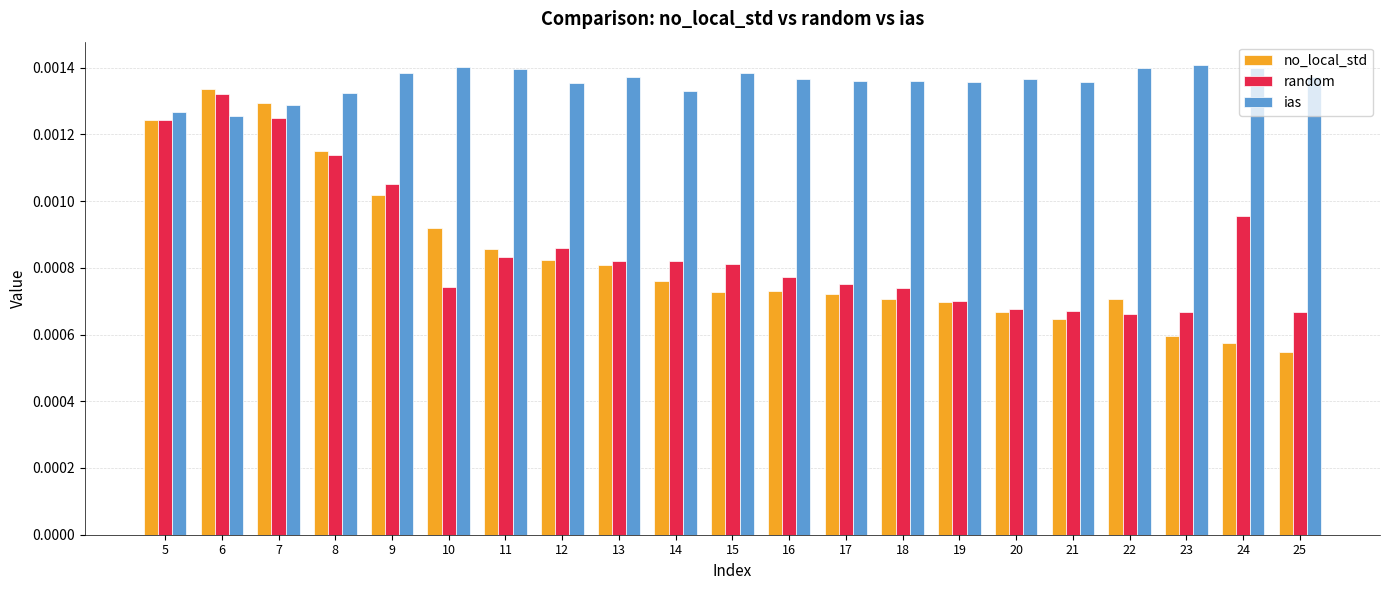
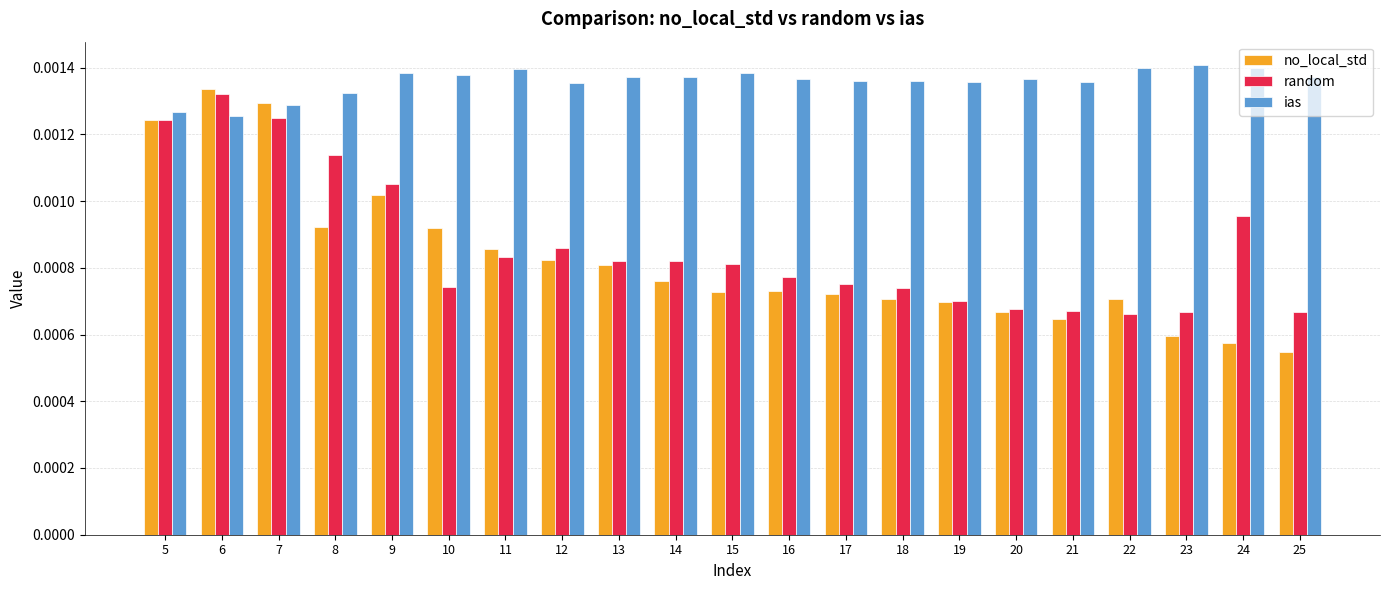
  {
    "no_local_std": {
      "5": 0.00124,
      "6": 0.00134,
      "7": 0.00129,
-     "8": 0.00115,
+     "8": 0.00092,
      "9": 0.00102,
      "10": 0.00092,
      "11": 0.00085,
      "12": 0.00082,
      "13": 0.00081,
      "14": 0.00076,
      "15": 0.00073,
      "16": 0.00073,
      "17": 0.00072,
      "18": 0.00071,
      "19": 0.00070,
      "20": 0.00067,
      "21": 0.00065,
      "22": 0.00071,
      "23": 0.00059,
      "24": 0.00057,
      "25": 0.00055
    },
    "random": {
      "5": 0.00124,
      "6": 0.00132,
      "7": 0.00125,
      "8": 0.00114,
      "9": 0.00105,
      "10": 0.00074,
      "11": 0.00083,
      "12": 0.00086,
      "13": 0.00082,
      "14": 0.00082,
      "15": 0.00081,
      "16": 0.00077,
      "17": 0.00075,
      "18": 0.00074,
      "19": 0.00070,
      "20": 0.00068,
      "21": 0.00067,
      "22": 0.00066,
      "23": 0.00067,
      "24": 0.00096,
      "25": 0.00067
    },
    "ias": {
      "5": 0.00127,
      "6": 0.00126,
      "7": 0.00129,
      "8": 0.00132,
      "9": 0.00138,
-     "10": 0.00140,
+     "10": 0.00138,
      "11": 0.00139,
      "12": 0.00136,
      "13": 0.00137,
-     "14": 0.00133,
+     "14": 0.00137,
      "15": 0.00138,
      "16": 0.00137,
      "17": 0.00136,
      "18": 0.00136,
      "19": 0.00136,
      "20": 0.00136,
      "21": 0.00136,
      "22": 0.00140,
      "23": 0.00141
    }
  }
